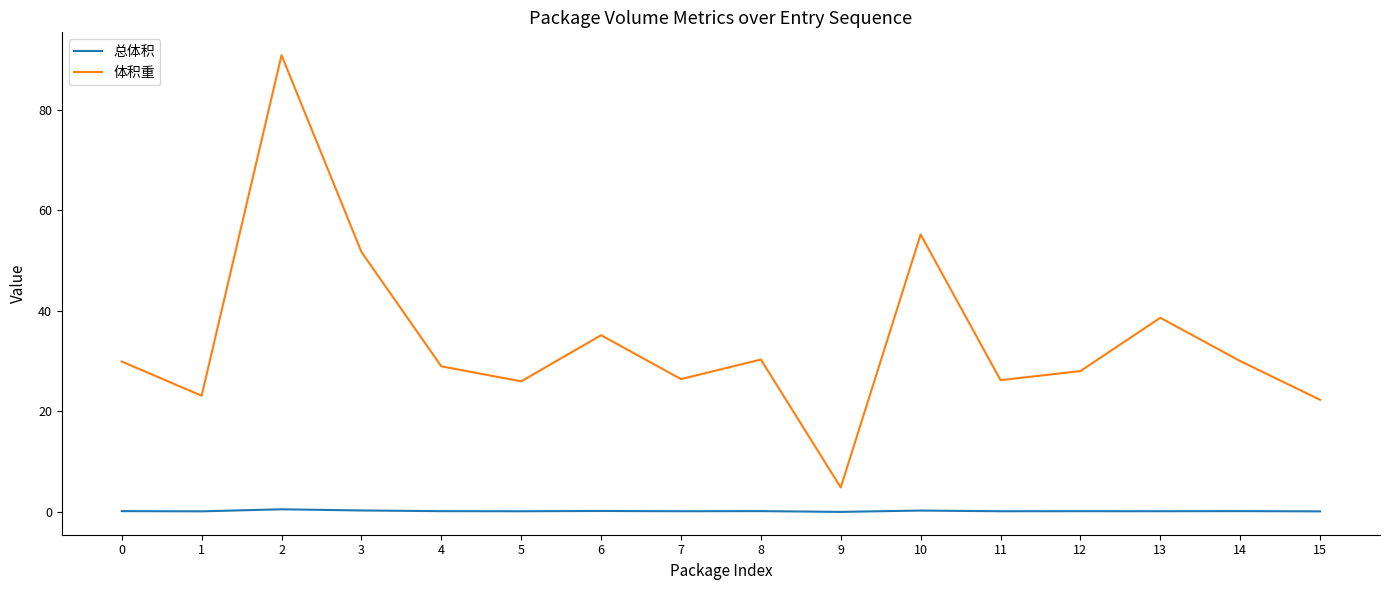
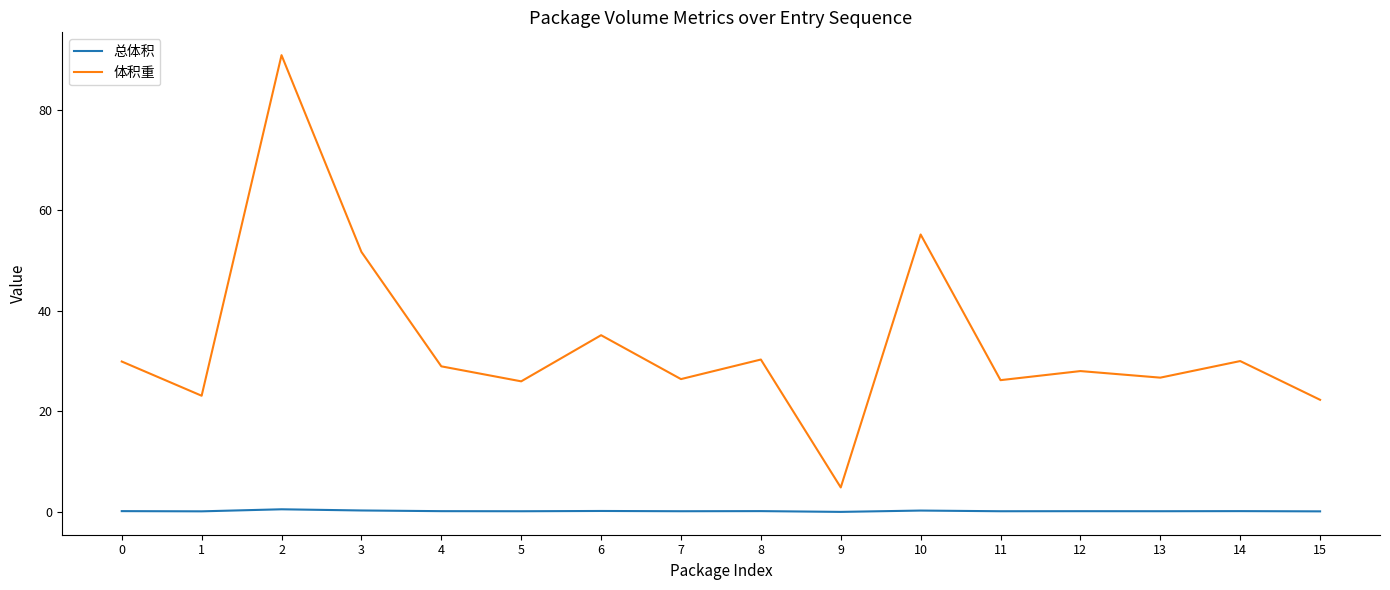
  {
    "总体积": {
      "0": 0,
      "1": 0,
      "2": 1,
      "3": 0,
      "4": 0,
      "5": 0,
      "6": 0,
      "7": 0,
      "8": 0,
      "9": 0,
      "10": 0,
      "11": 0,
      "12": 0,
      "13": 0,
      "14": 0,
      "15": 0
    },
    "体积重": {
      "0": 30,
      "1": 23,
      "2": 91,
      "3": 52,
      "4": 29,
      "5": 26,
      "6": 35,
      "7": 26,
      "8": 30,
      "9": 5,
      "10": 55,
      "11": 26,
      "12": 28,
-     "13": 39,
+     "13": 27,
      "14": 30,
      "15": 22
    }
  }
